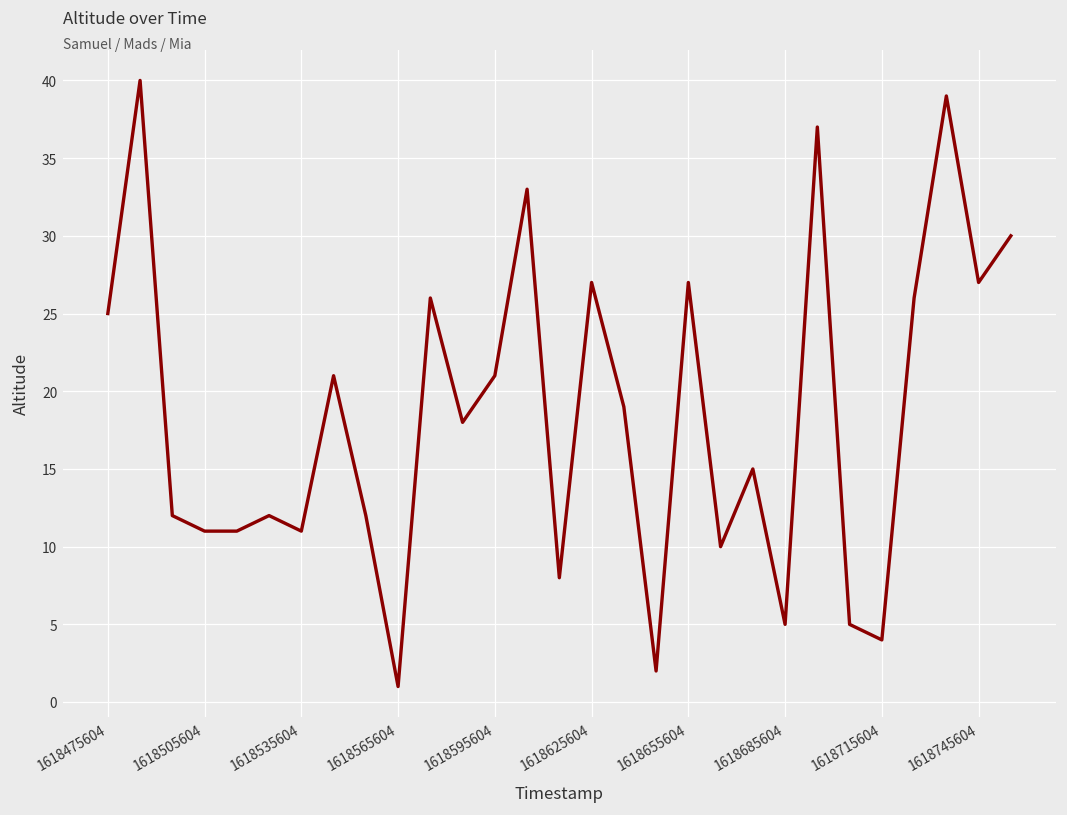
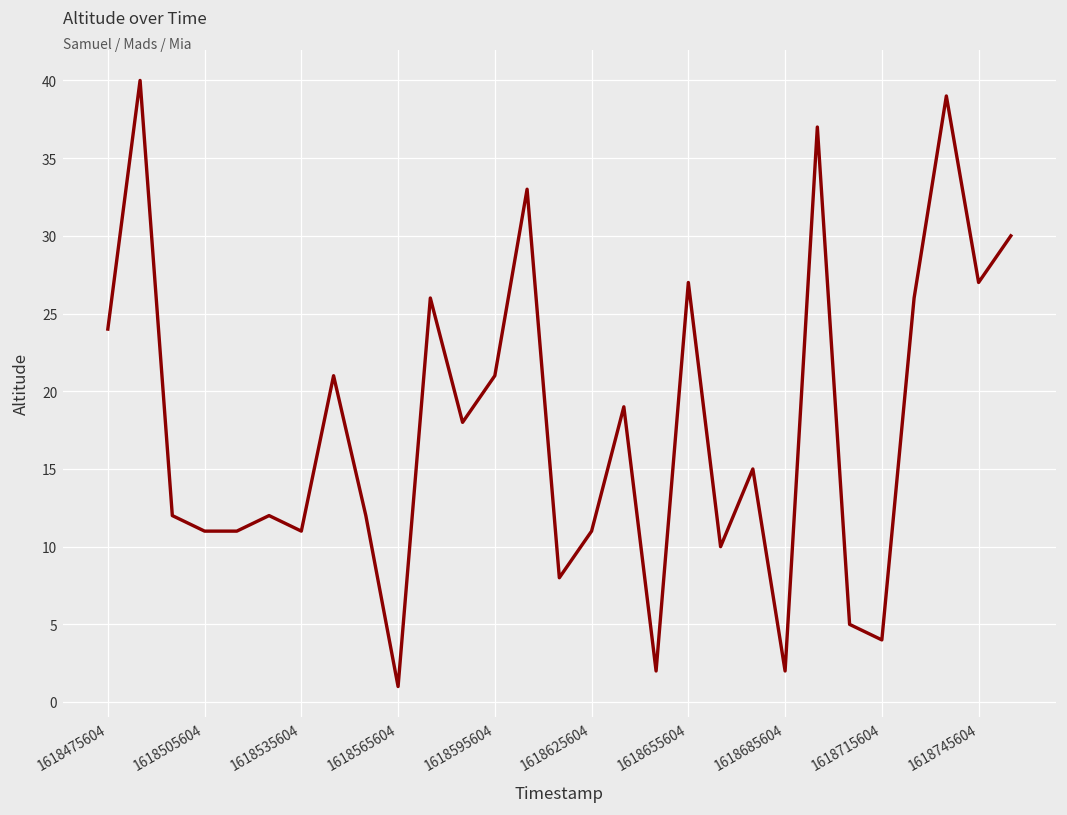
  {
-   "1618475604": 25,
+   "1618475604": 24,
    "1618505604": 11,
    "1618535604": 11,
    "1618565604": 1,
    "1618595604": 21,
-   "1618625604": 27,
+   "1618625604": 11,
    "1618655604": 27,
-   "1618685604": 5,
+   "1618685604": 2,
    "1618715604": 4,
    "1618745604": 27
  }
